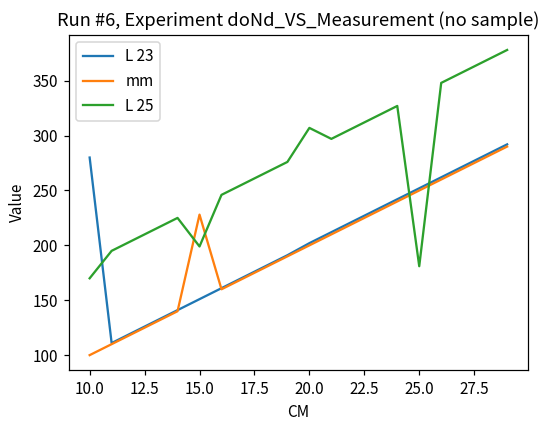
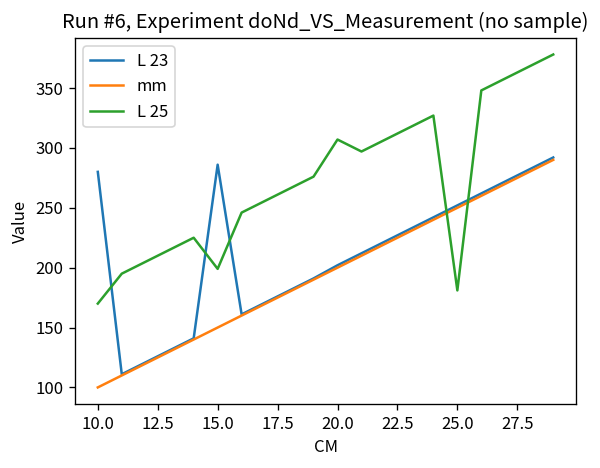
  {
    "L 23": {
      "10.0": 280,
-     "15.0": 150
+     "15.0": 290
    },
    "mm": {
      "10.0": 100,
-     "15.0": 230
+     "15.0": 150
    },
    "L 25": {
      "10.0": 170,
      "15.0": 200,
      "20.0": 310,
      "25.0": 180
    }
  }
